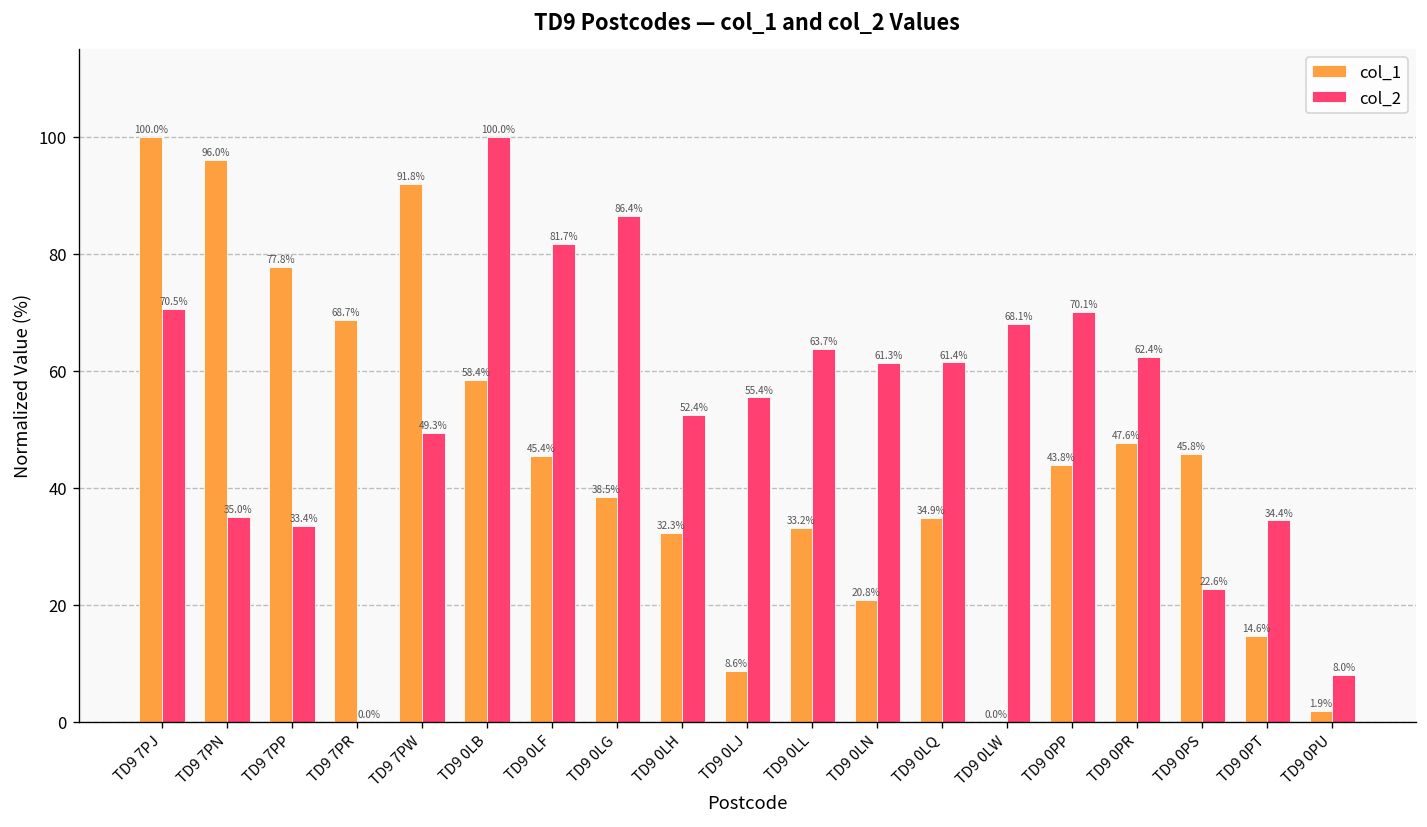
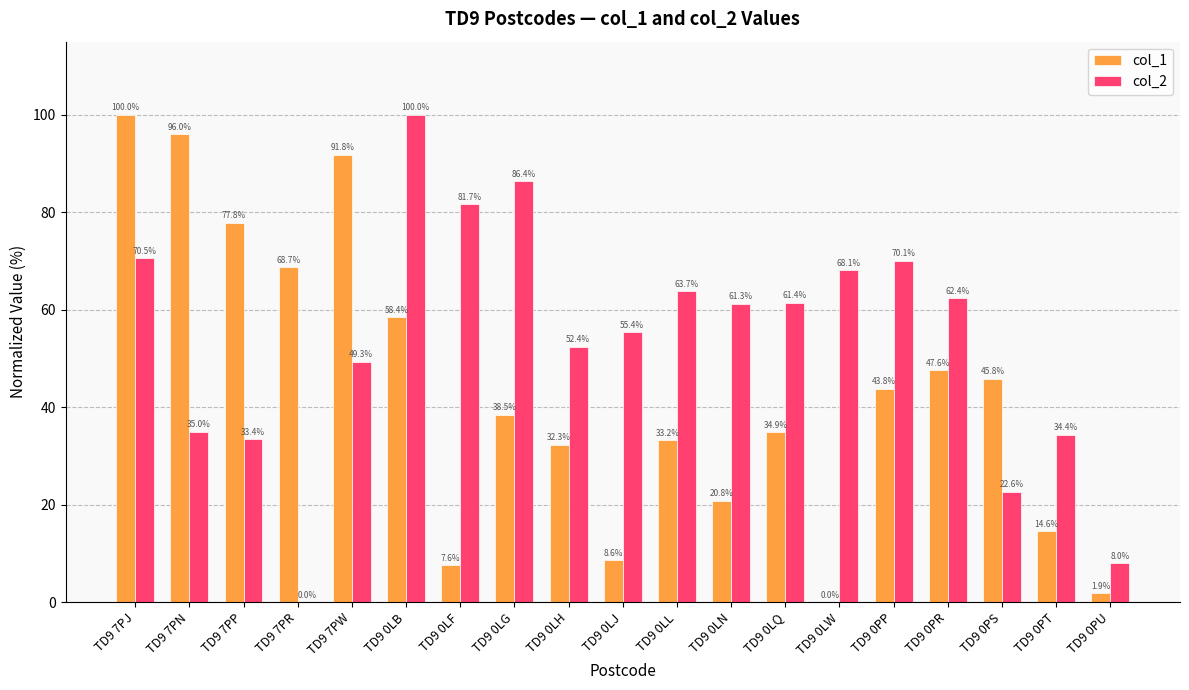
  {
    "col_1": {
      "TD9 7PJ": "100.0%",
      "TD9 7PN": "96.0%",
      "TD9 7PP": "77.8%",
      "TD9 7PR": "68.7%",
      "TD9 7PW": "91.8%",
      "TD9 0LB": "58.4%",
-     "TD9 0LF": "45.4%",
+     "TD9 0LF": "7.6%",
      "TD9 0LG": "38.5%",
      "TD9 0LH": "32.3%",
      "TD9 0LJ": "8.6%",
      "TD9 0LL": "33.2%",
      "TD9 0LN": "20.8%",
      "TD9 0LQ": "34.9%",
      "TD9 0LW": "0.0%",
      "TD9 0PP": "43.8%",
      "TD9 0PR": "47.6%",
      "TD9 0PS": "45.8%",
      "TD9 0PT": "14.6%",
      "TD9 0PU": "1.9%"
    },
    "col_2": {
      "TD9 7PJ": "70.5%",
      "TD9 7PN": "35.0%",
      "TD9 7PP": "33.4%",
      "TD9 7PR": "0.0%",
      "TD9 7PW": "49.3%",
      "TD9 0LB": "100.0%",
      "TD9 0LF": "81.7%",
      "TD9 0LG": "86.4%",
      "TD9 0LH": "52.4%",
      "TD9 0LJ": "55.4%",
      "TD9 0LL": "63.7%",
      "TD9 0LN": "61.3%",
      "TD9 0LQ": "61.4%",
      "TD9 0LW": "68.1%",
      "TD9 0PP": "70.1%",
      "TD9 0PR": "62.4%",
      "TD9 0PS": "22.6%",
      "TD9 0PT": "34.4%",
      "TD9 0PU": "8.0%"
    }
  }
